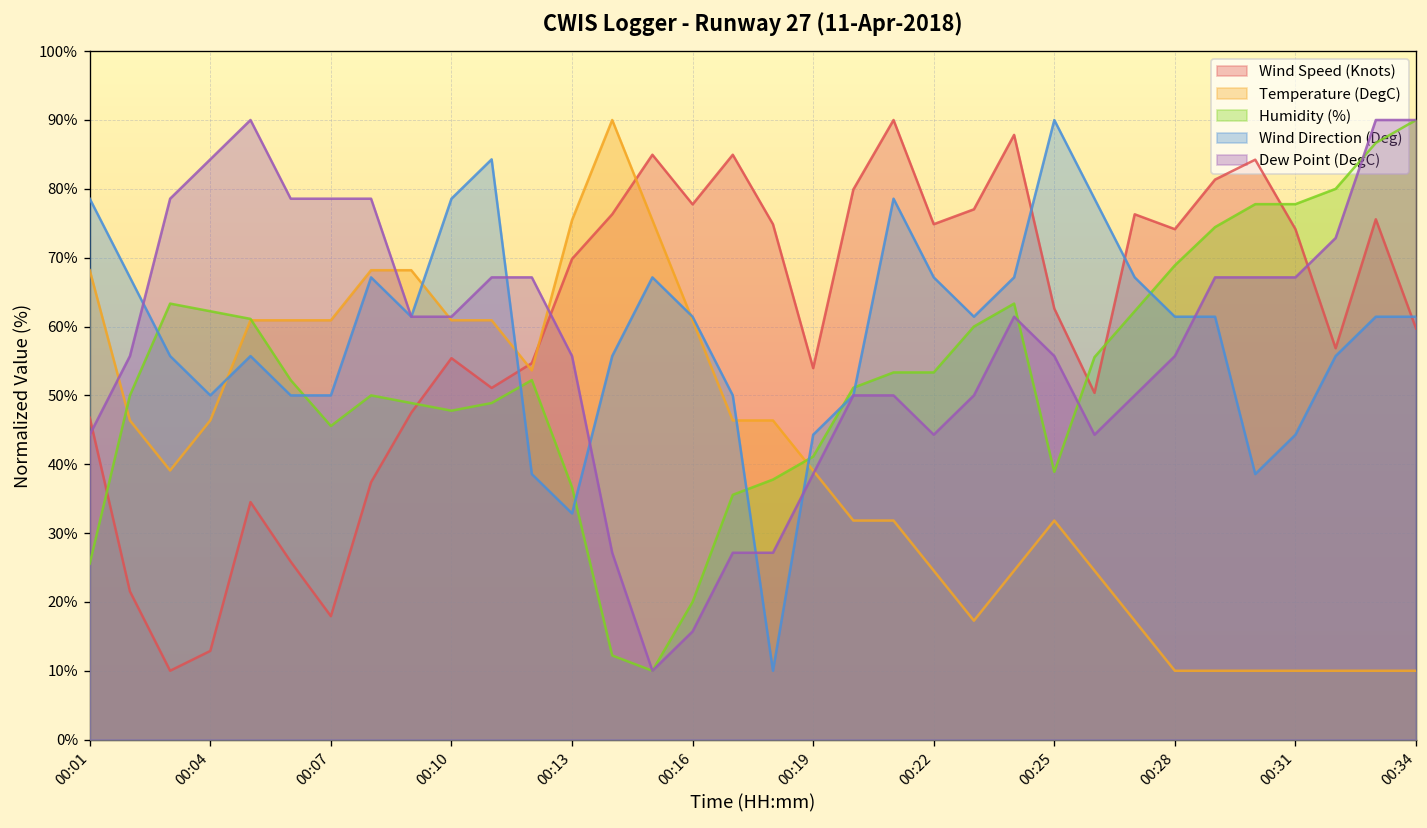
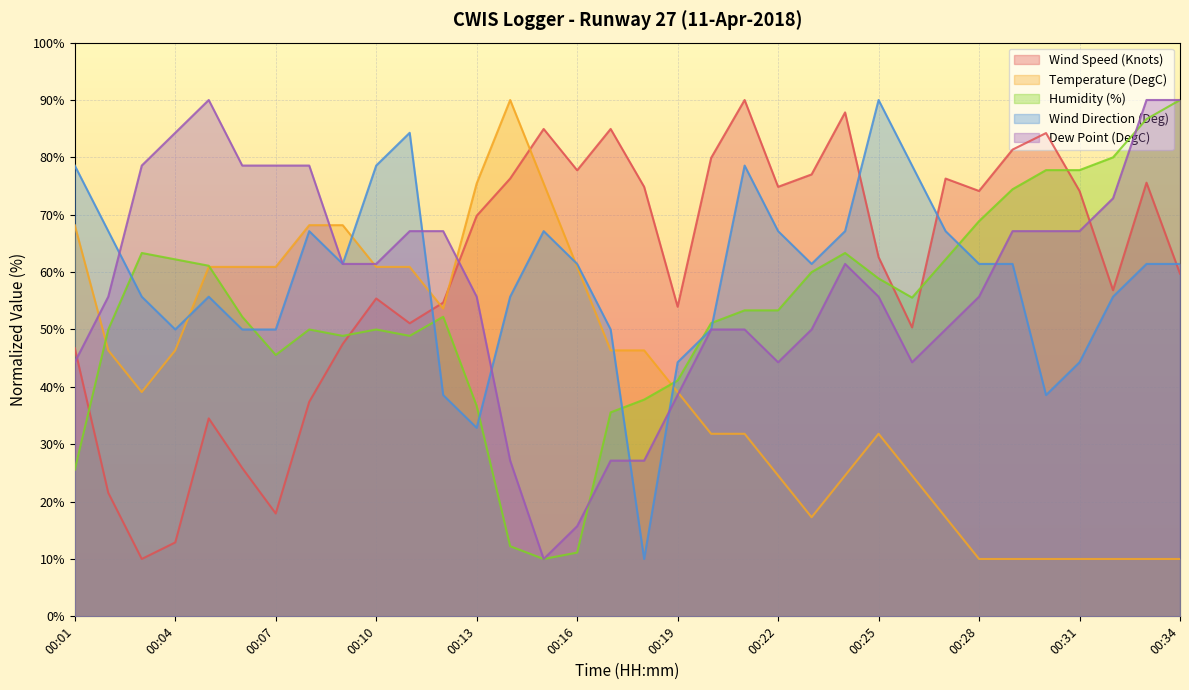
  {
    "Humidity (%)": {
      "00:01": "26%",
      "00:04": "62%",
      "00:07": "46%",
-     "00:10": "48%",
+     "00:10": "50%",
      "00:13": "37%",
-     "00:16": "20%",
+     "00:16": "11%",
      "00:19": "41%",
      "00:22": "53%",
-     "00:25": "39%",
+     "00:25": "59%",
      "00:28": "69%",
      "00:31": "78%"
    }
  }
